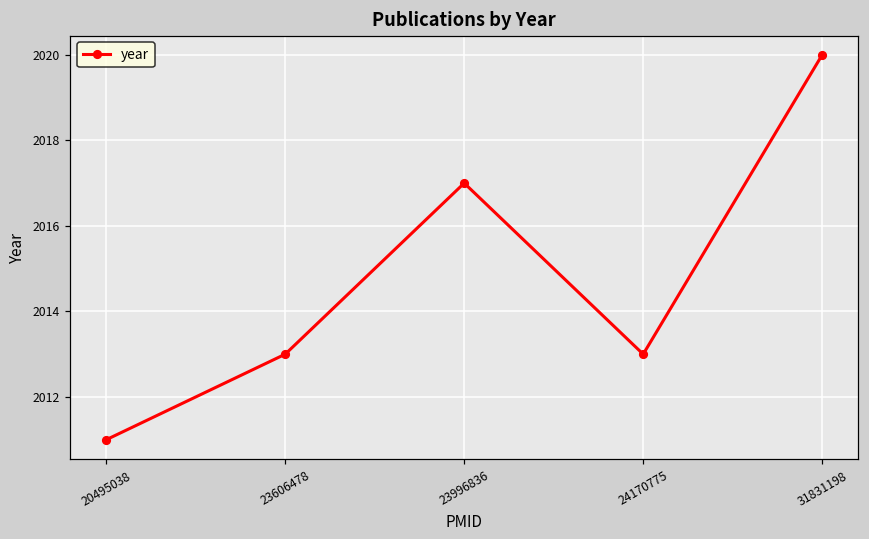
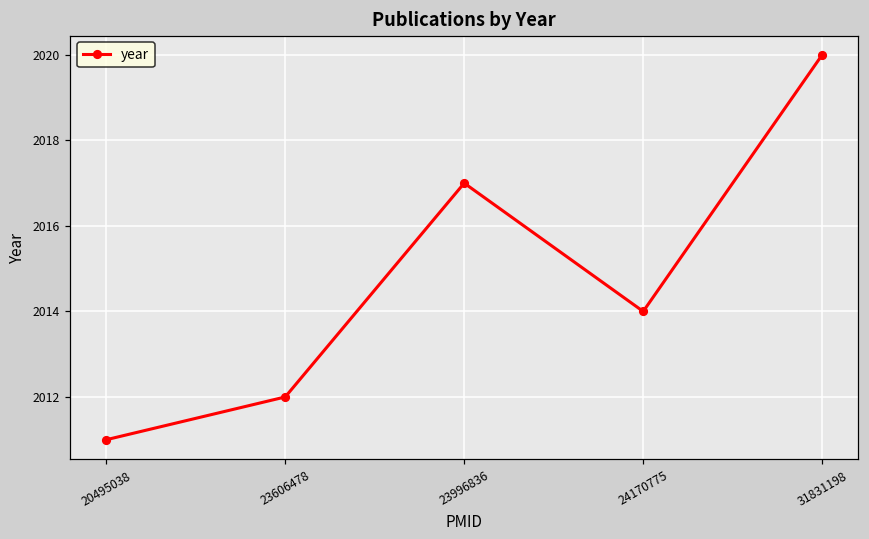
  {
    "20495038": 2011,
-   "23606478": 2013,
+   "23606478": 2012,
    "23996836": 2017,
-   "24170775": 2013,
+   "24170775": 2014,
    "31831198": 2020
  }
